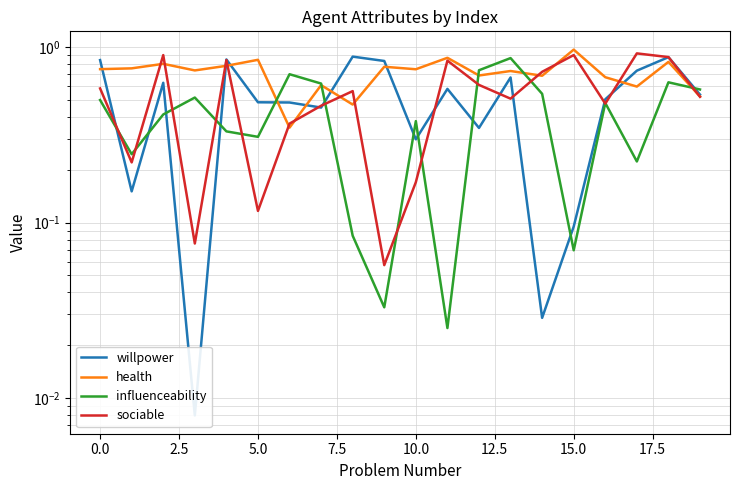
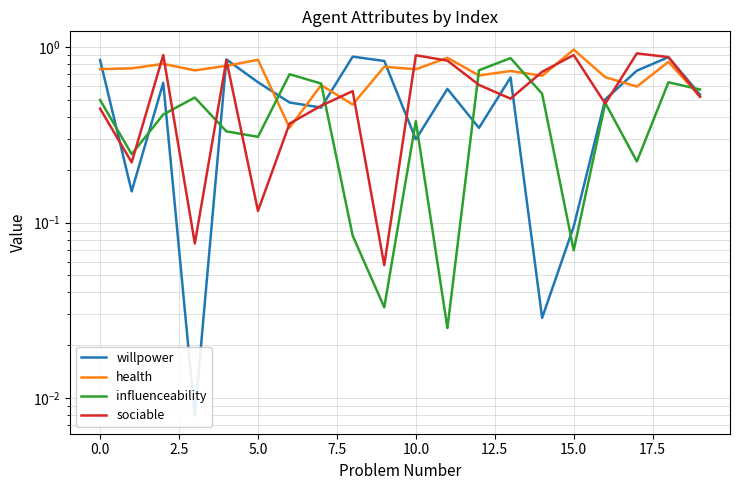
  {
    "willpower": {
      "0.0": 0.8,
-     "5.0": 0.48,
+     "5.0": 0.63,
      "10.0": 0.30,
      "15.0": 0.09
    },
    "health": {
      "0.0": 0.75,
      "5.0": 0.8,
      "10.0": 0.75,
      "15.0": 1.0
    },
    "influenceability": {
      "0.0": 0.50,
      "5.0": 0.31,
      "10.0": 0.38,
      "15.0": 0.07
    },
    "sociable": {
-     "0.0": 0.58,
+     "0.0": 0.45,
      "5.0": 0.12,
-     "10.0": 0.17,
+     "10.0": 0.9,
      "15.0": 0.9
    }
  }
